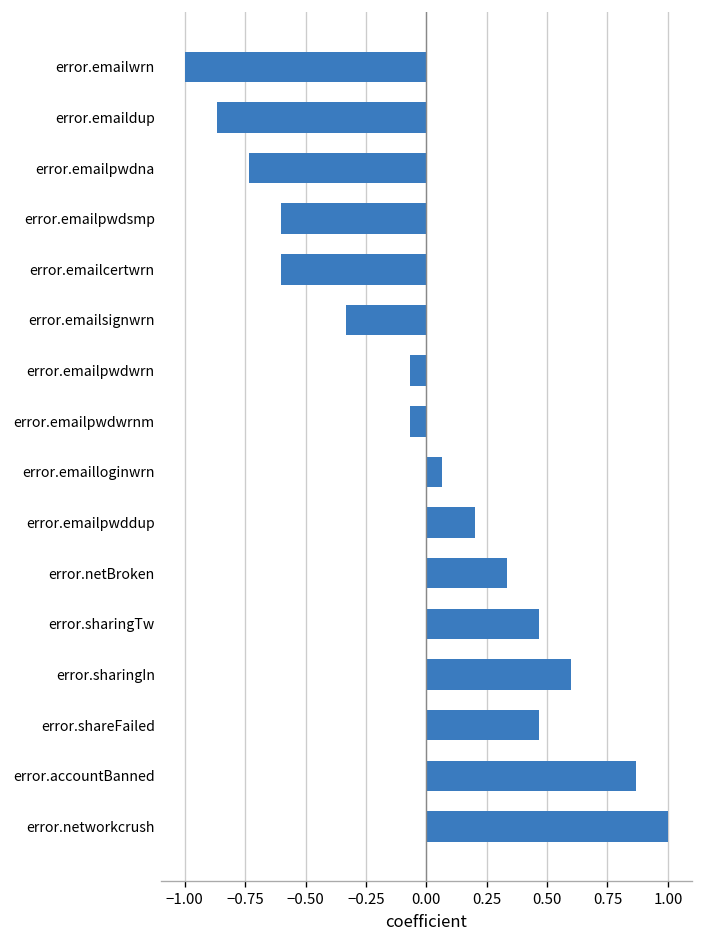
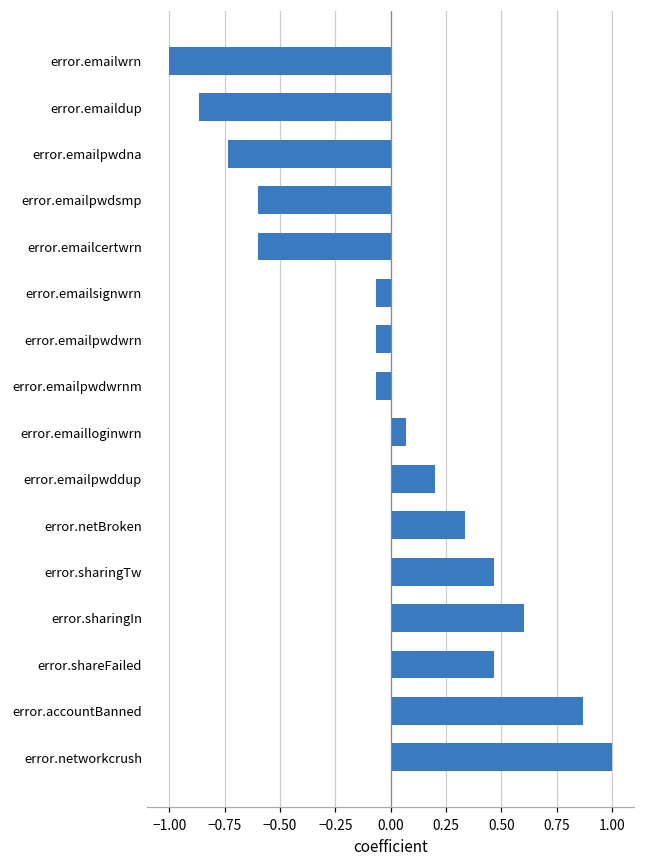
  {
    "error.emailwrn": -1.00,
    "error.emaildup": -0.87,
    "error.emailpwdna": -0.73,
    "error.emailpwdsmp": -0.60,
    "error.emailcertwrn": -0.60,
-   "error.emailsignwrn": -0.33,
+   "error.emailsignwrn": -0.07,
    "error.emailpwdwrn": -0.07,
    "error.emailpwdwrnm": -0.07,
    "error.emailloginwrn": 0.07,
    "error.emailpwddup": 0.20,
    "error.netBroken": 0.33,
    "error.sharingTw": 0.47,
    "error.sharingIn": 0.60,
    "error.shareFailed": 0.47,
    "error.accountBanned": 0.87,
    "error.networkcrush": 1.00
  }
